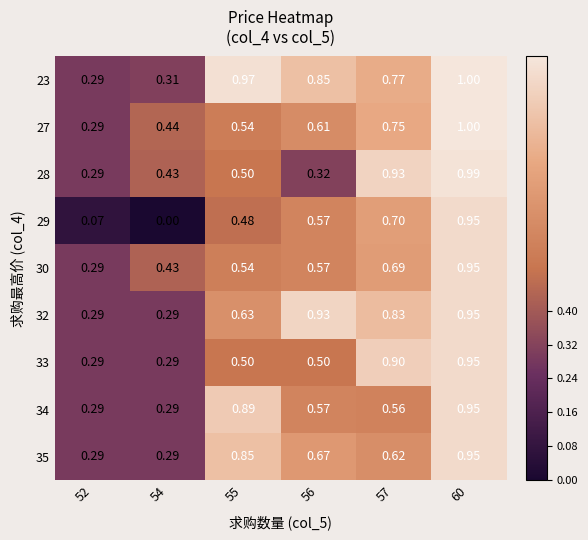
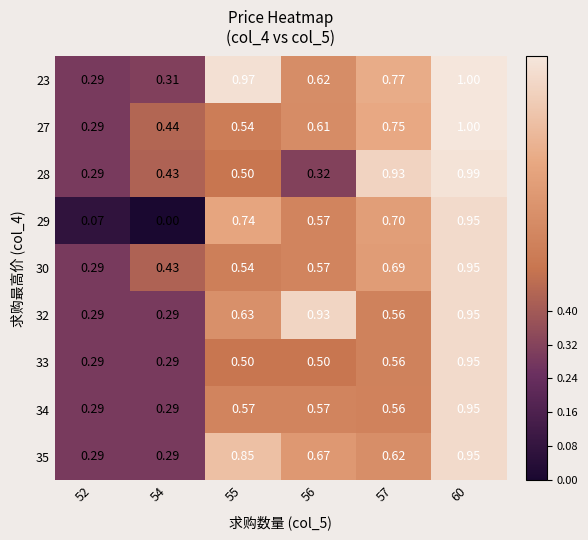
  {
    "23": {
      "52": 0.29,
      "54": 0.31,
-     "56": 0.85,
+     "56": 0.62,
      "57": 0.77
    },
    "27": {
      "52": 0.29,
      "54": 0.44,
      "55": 0.54,
      "56": 0.61,
      "57": 0.75
    },
    "28": {
      "52": 0.29,
      "54": 0.43,
      "55": 0.50,
      "56": 0.32,
      "57": 0.93
    },
    "29": {
      "52": 0.07,
      "54": 0.00,
-     "55": 0.48,
+     "55": 0.74,
      "56": 0.57,
      "57": 0.70,
      "60": 0.95
    },
    "30": {
      "52": 0.29,
      "54": 0.43,
      "55": 0.54,
      "56": 0.57,
      "57": 0.69,
      "60": 0.95
    },
    "32": {
      "52": 0.29,
      "54": 0.29,
      "55": 0.63,
      "56": 0.93,
-     "57": 0.83,
+     "57": 0.56,
      "60": 0.95
    },
    "33": {
      "52": 0.29,
      "54": 0.29,
      "55": 0.50,
      "56": 0.50,
-     "57": 0.90,
+     "57": 0.56,
      "60": 0.95
    },
    "34": {
      "52": 0.29,
      "54": 0.29,
-     "55": 0.89,
+     "55": 0.57,
      "56": 0.57,
      "57": 0.56,
      "60": 0.95
    },
    "35": {
      "52": 0.29,
      "54": 0.29,
      "55": 0.85,
      "56": 0.67,
      "57": 0.62,
      "60": 0.95
    }
  }
